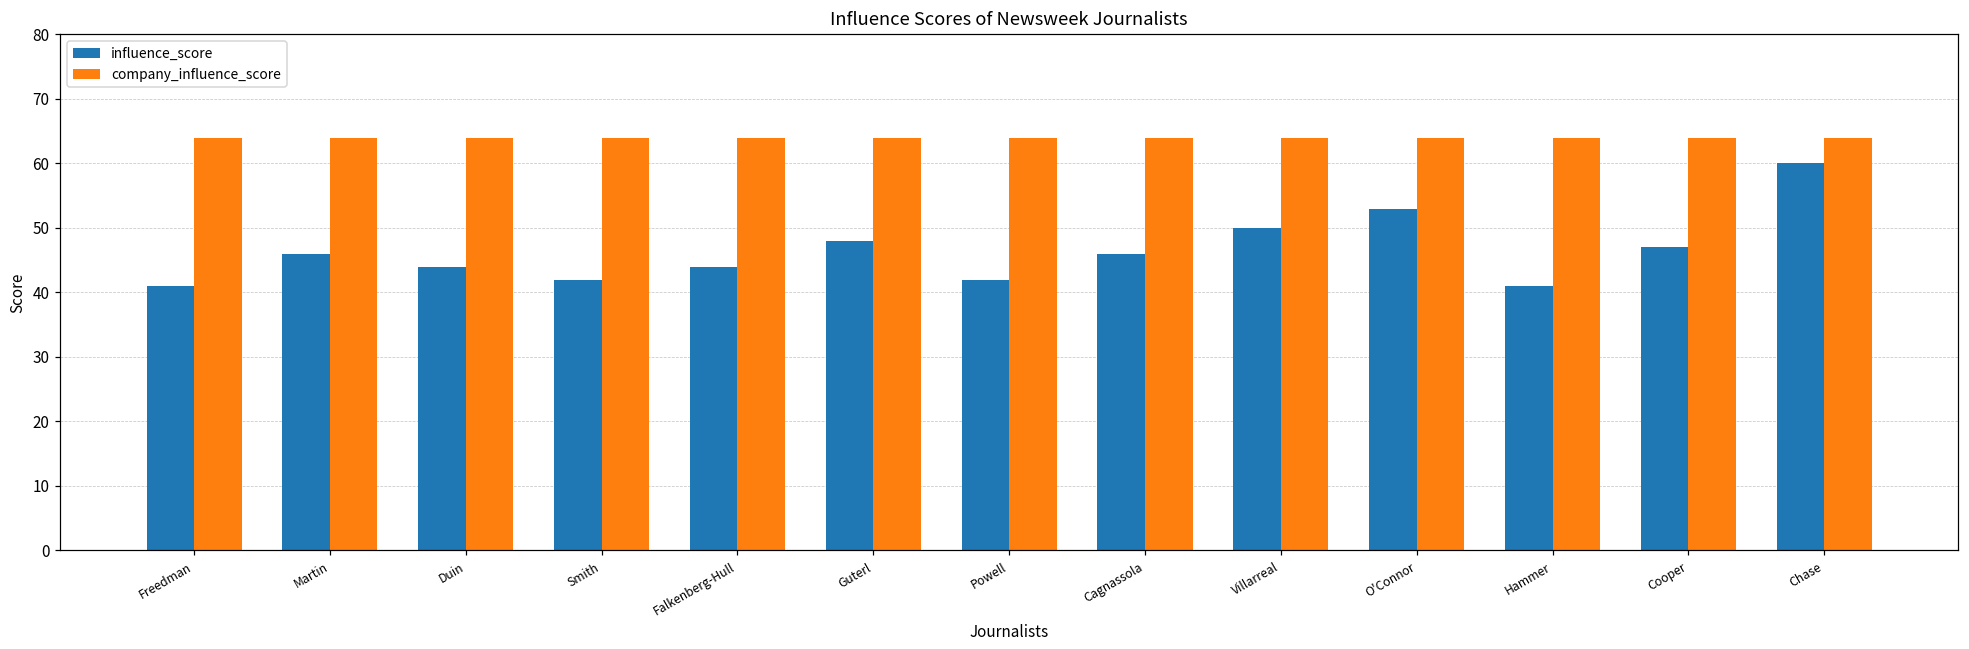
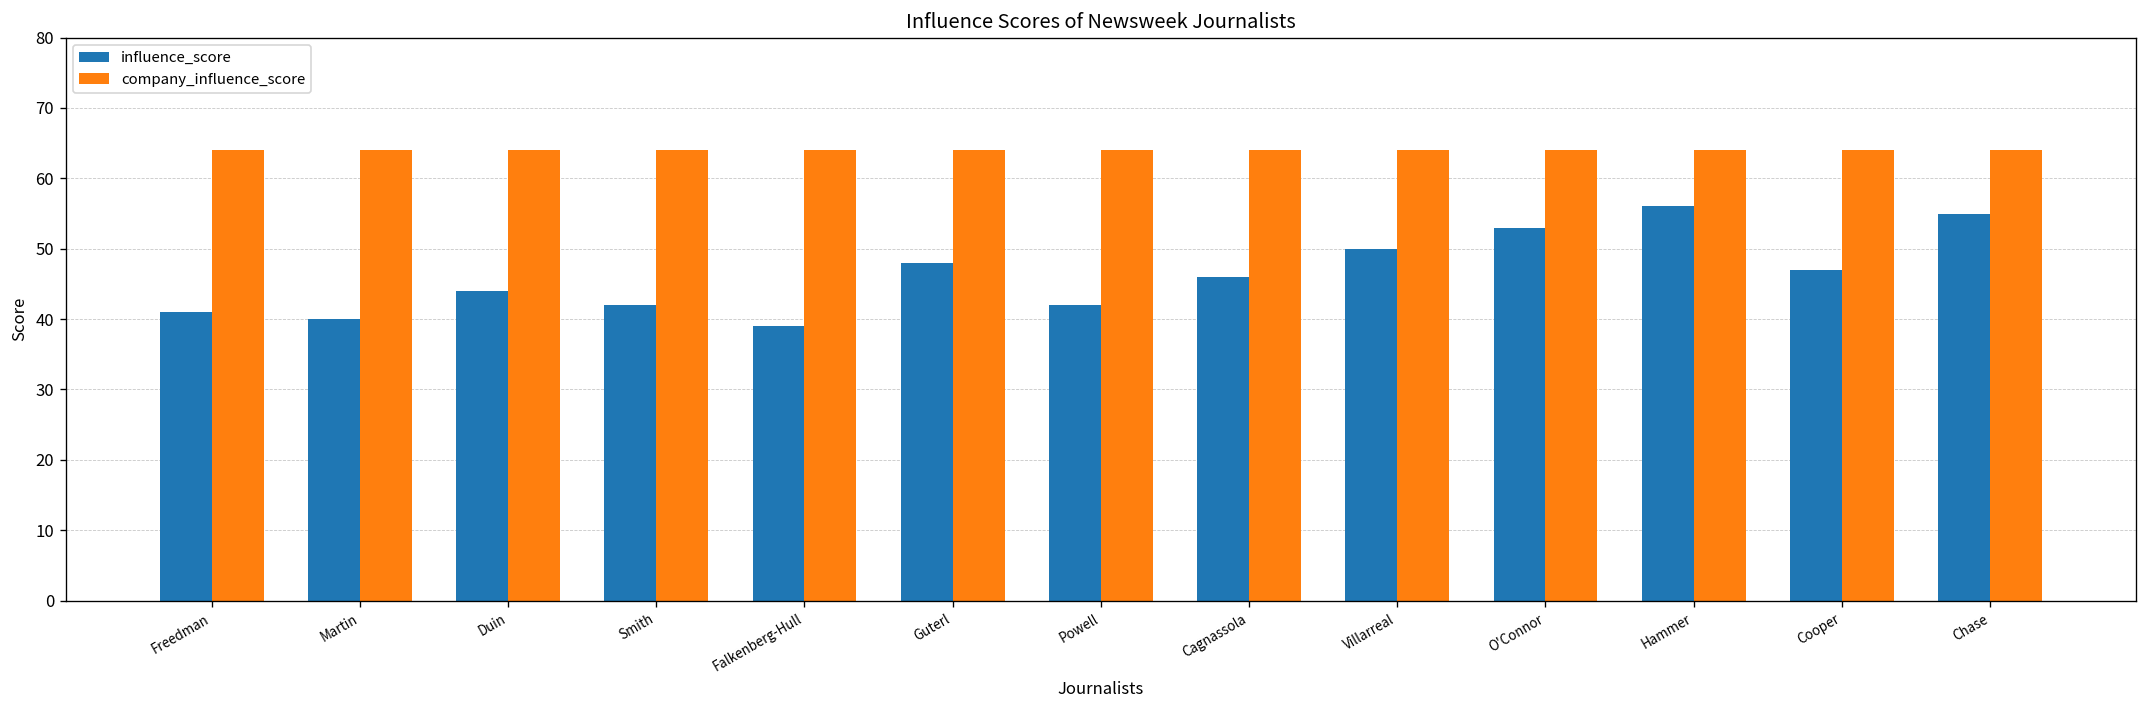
  {
    "influence_score": {
      "Freedman": 41,
-     "Martin": 46,
+     "Martin": 40,
      "Duin": 44,
      "Smith": 42,
-     "Falkenberg-Hull": 44,
+     "Falkenberg-Hull": 39,
      "Guterl": 48,
      "Powell": 42,
      "Cagnassola": 46,
      "Villarreal": 50,
      "O'Connor": 53,
-     "Hammer": 41,
+     "Hammer": 56,
      "Cooper": 47,
-     "Chase": 60
+     "Chase": 55
    },
    "company_influence_score": {
      "Freedman": 64,
      "Martin": 64,
      "Duin": 64,
      "Smith": 64,
      "Falkenberg-Hull": 64,
      "Guterl": 64,
      "Powell": 64,
      "Cagnassola": 64,
      "Villarreal": 64,
      "O'Connor": 64,
      "Hammer": 64,
      "Cooper": 64,
      "Chase": 64
    }
  }
